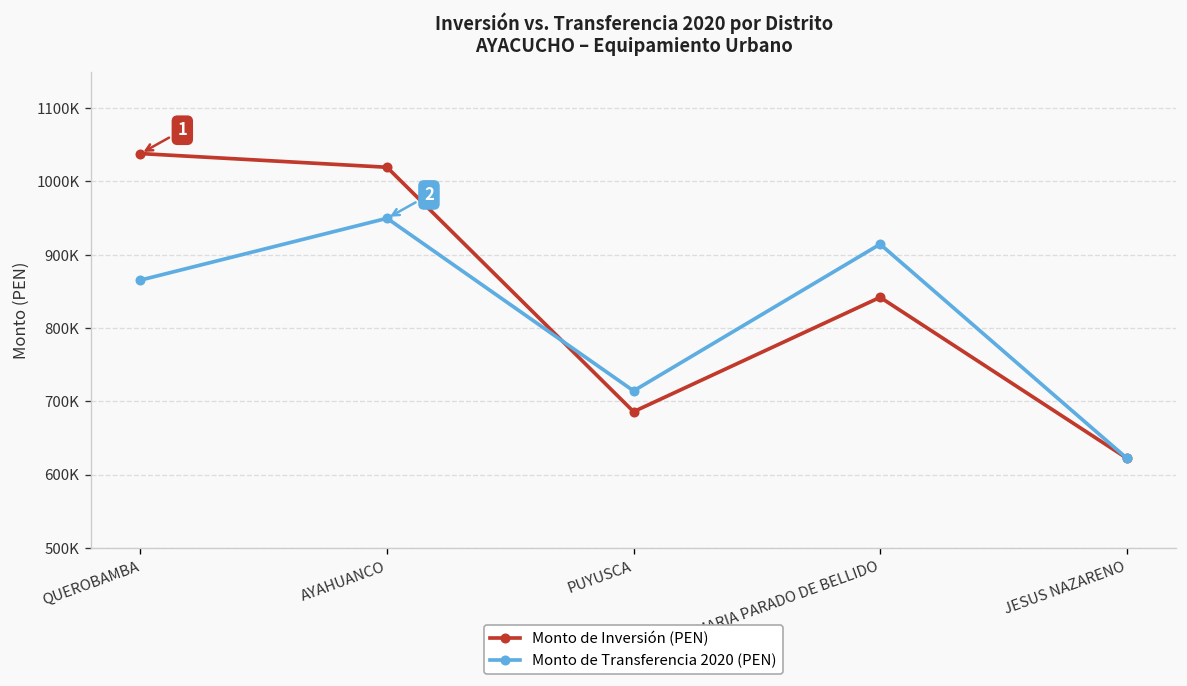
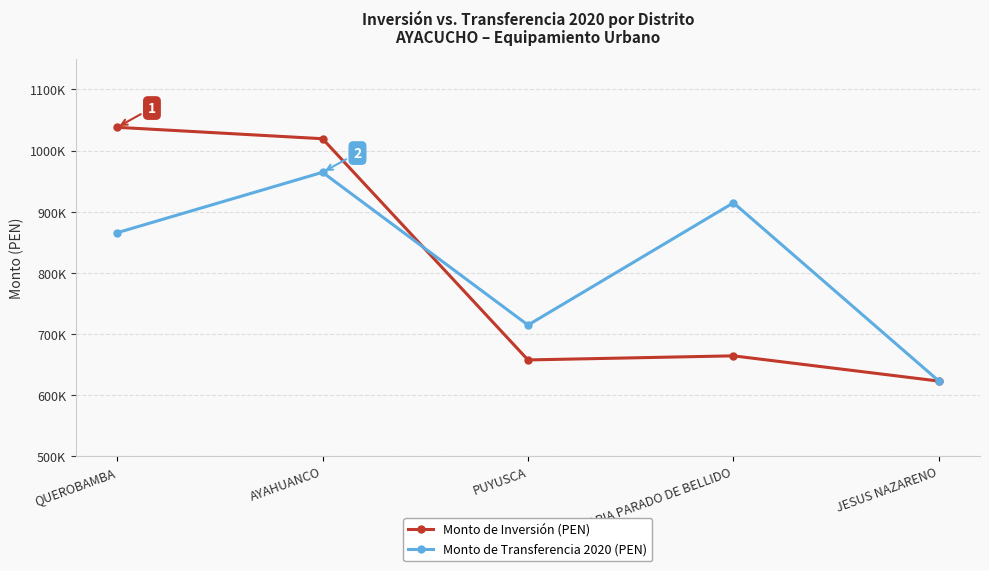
  {
    "Monto de Inversión (PEN)": {
      "QUEROBAMBA": 1040000,
      "AYAHUANCO": 1020000,
-     "PUYUSCA": 690000,
-     "MARIA PARADO DE BELLIDO": 840000
+     "PUYUSCA": 660000,
+     "MARIA PARADO DE BELLIDO": 660000
    },
    "Monto de Transferencia 2020 (PEN)": {
      "QUEROBAMBA": 870000,
-     "AYAHUANCO": 950000,
+     "AYAHUANCO": 960000,
      "PUYUSCA": 710000,
      "MARIA PARADO DE BELLIDO": 910000
    }
  }
